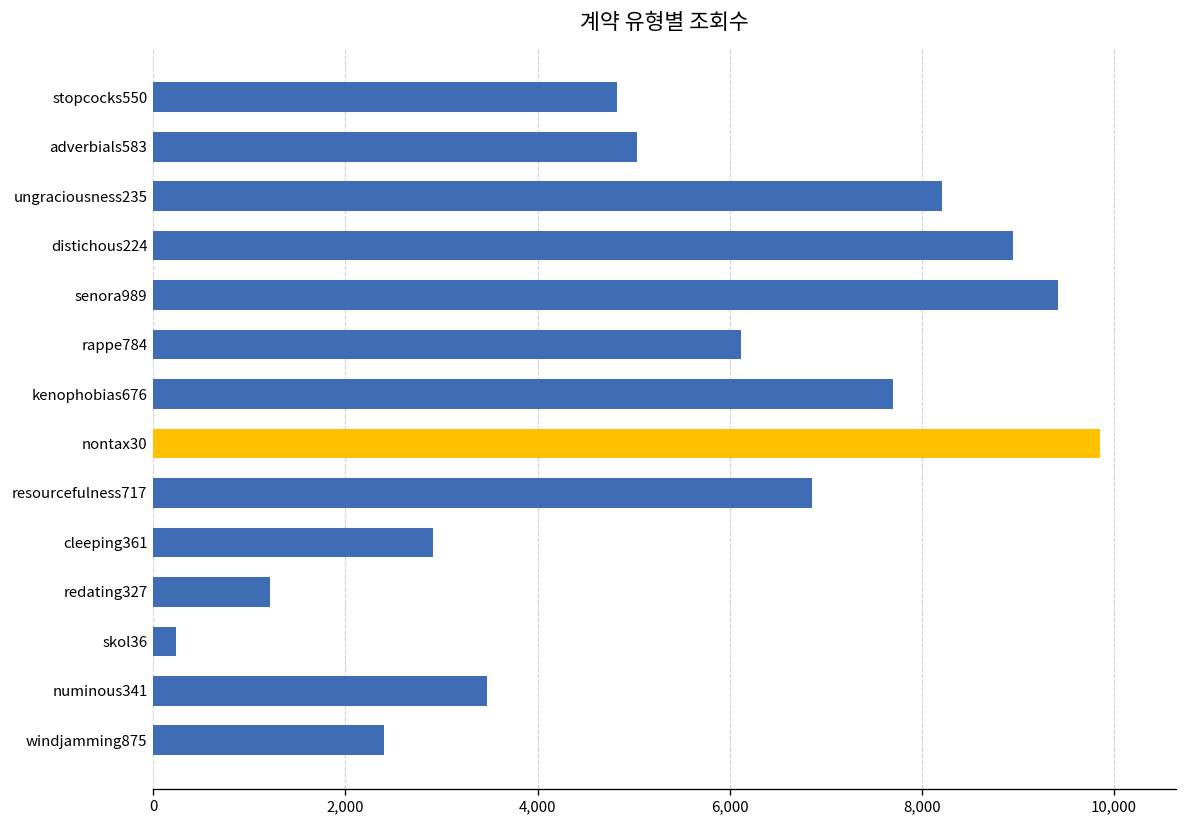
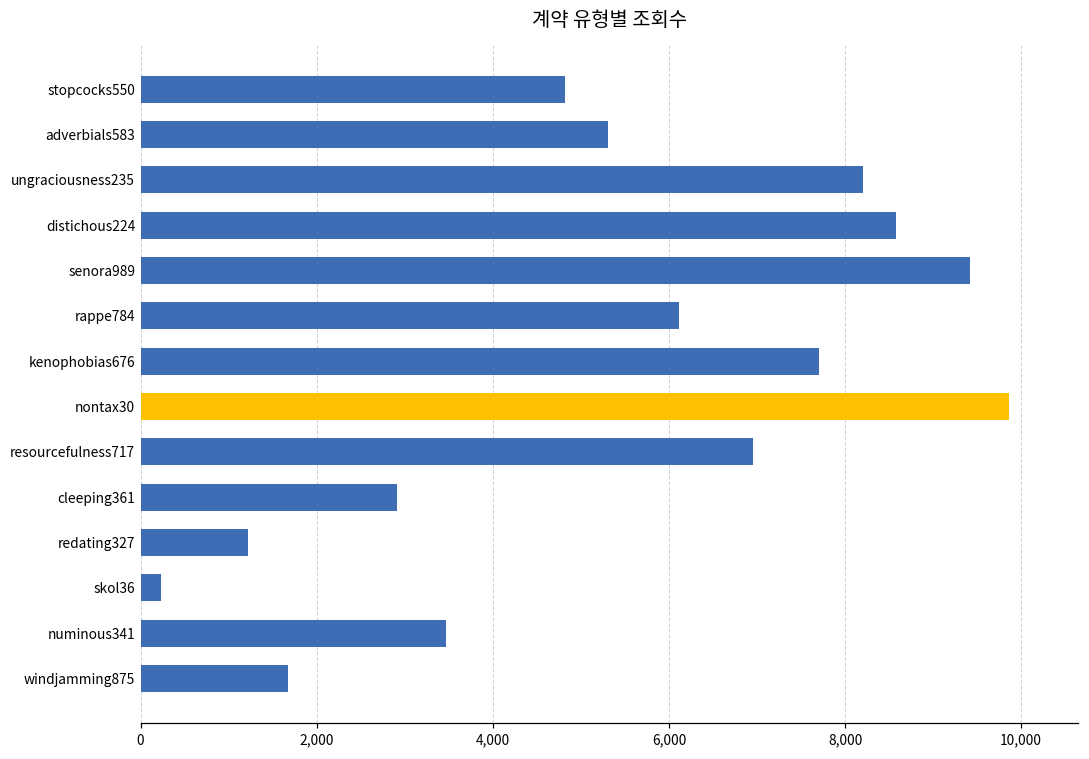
  {
    "stopcocks550": "4,800",
-   "adverbials583": "5,000",
+   "adverbials583": "5,300",
    "ungraciousness235": "8,200",
-   "distichous224": "8,900",
+   "distichous224": "8,600",
    "senora989": "9,400",
    "rappe784": "6,100",
    "kenophobias676": "7,700",
    "nontax30": "9,900",
-   "resourcefulness717": "6,900",
+   "resourcefulness717": "7,000",
    "cleeping361": "2,900",
    "redating327": "1,200",
    "skol36": "200",
    "numinous341": "3,500",
-   "windjamming875": "2,400"
+   "windjamming875": "1,700"
  }
